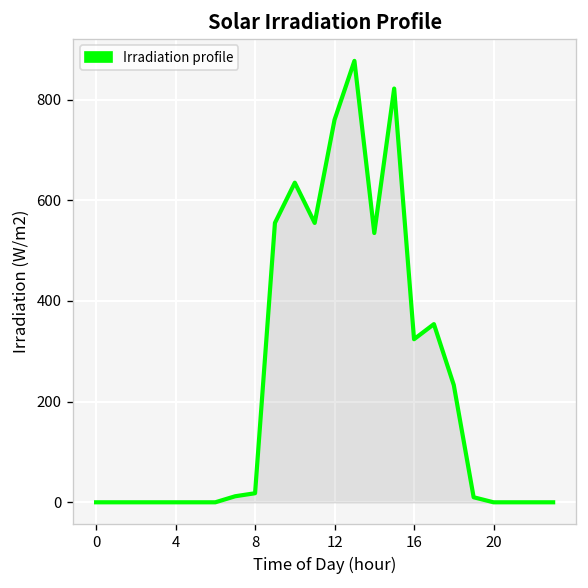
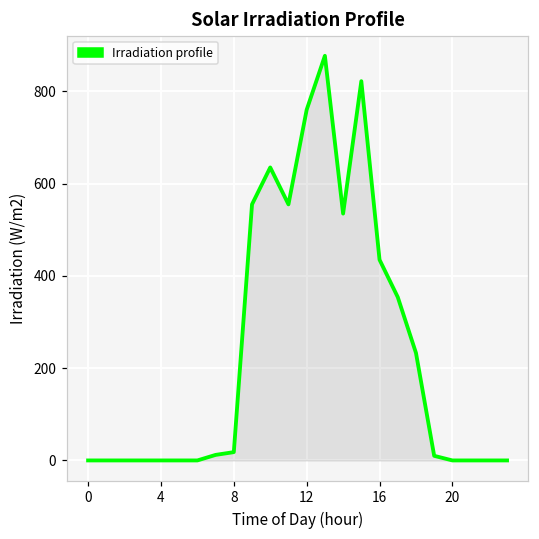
  {
    "0": 0,
    "4": 0,
    "8": 20,
    "12": 760,
-   "16": 320,
+   "16": 440,
    "20": 0
  }
